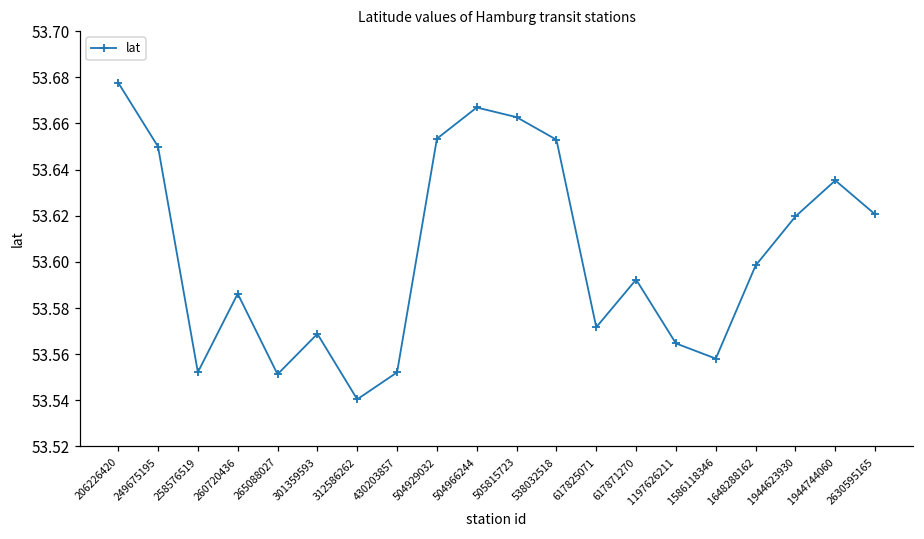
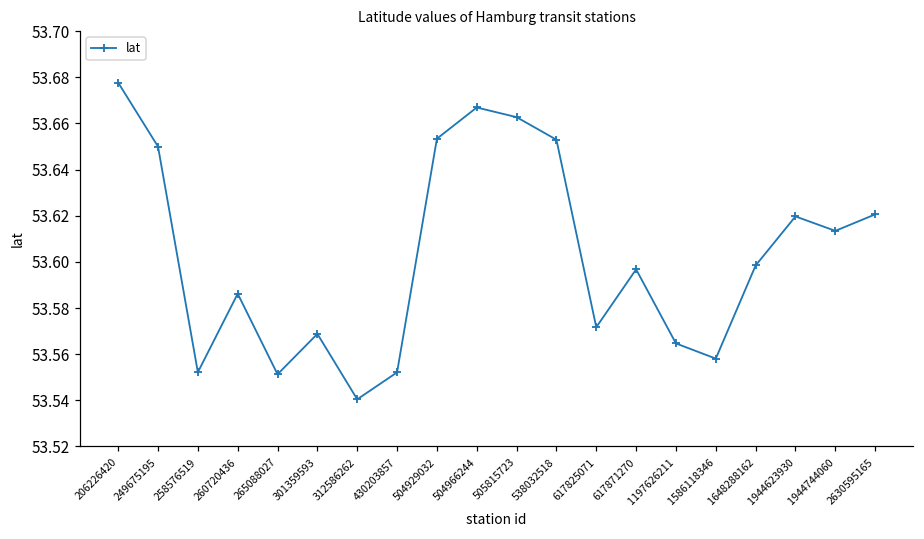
  {
    "206226420": 53.678,
    "249675195": 53.650,
    "258576519": 53.552,
    "260720436": 53.586,
    "265088027": 53.551,
    "301359593": 53.569,
    "312586262": 53.540,
    "430203857": 53.552,
    "504929032": 53.653,
    "504966244": 53.667,
    "505815723": 53.663,
    "538032518": 53.653,
    "617825071": 53.572,
-   "617871270": 53.592,
+   "617871270": 53.597,
    "1197626211": 53.565,
    "1586118346": 53.558,
    "1648288162": 53.598,
    "1944623930": 53.620,
-   "1944744060": 53.635,
+   "1944744060": 53.613,
    "2630595165": 53.621
  }
